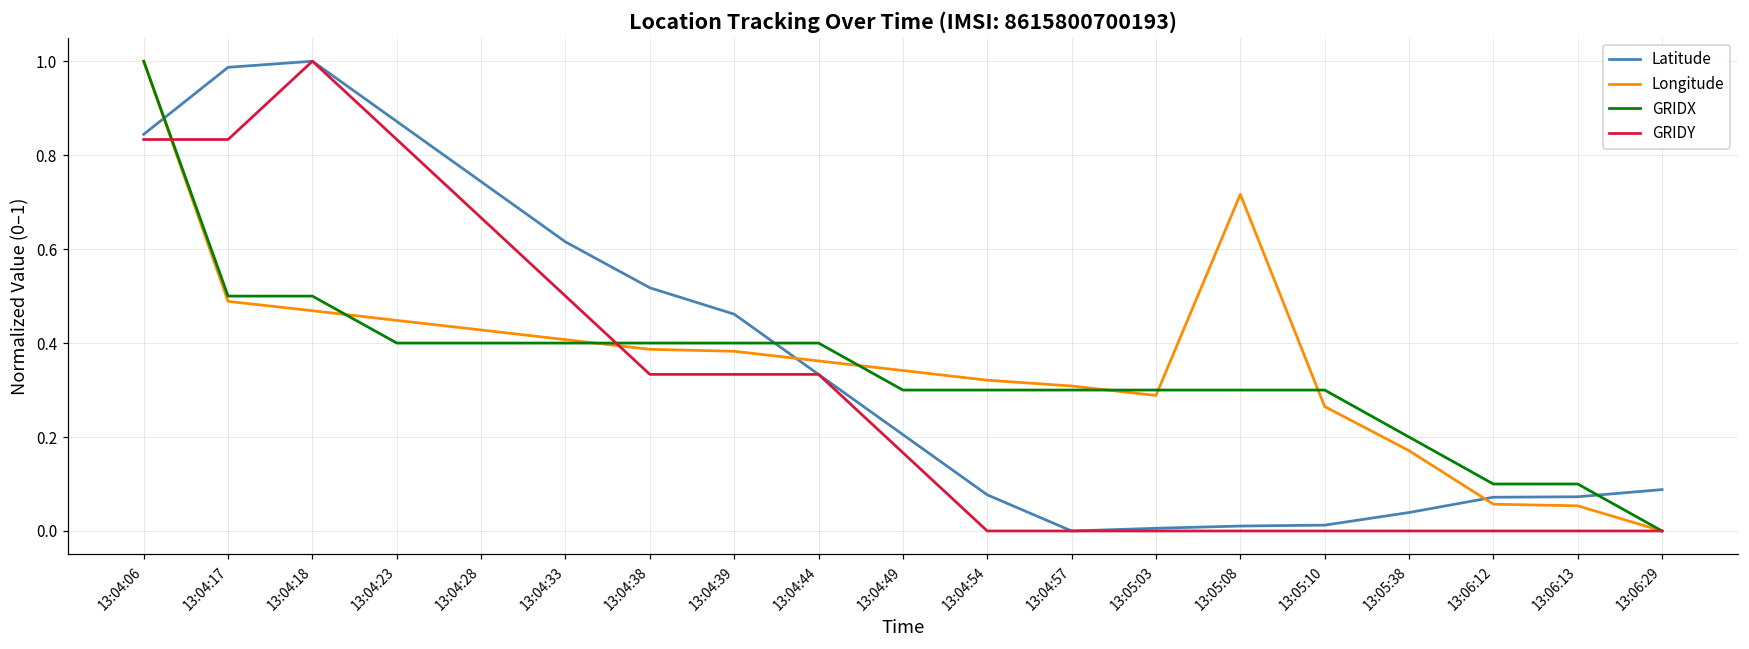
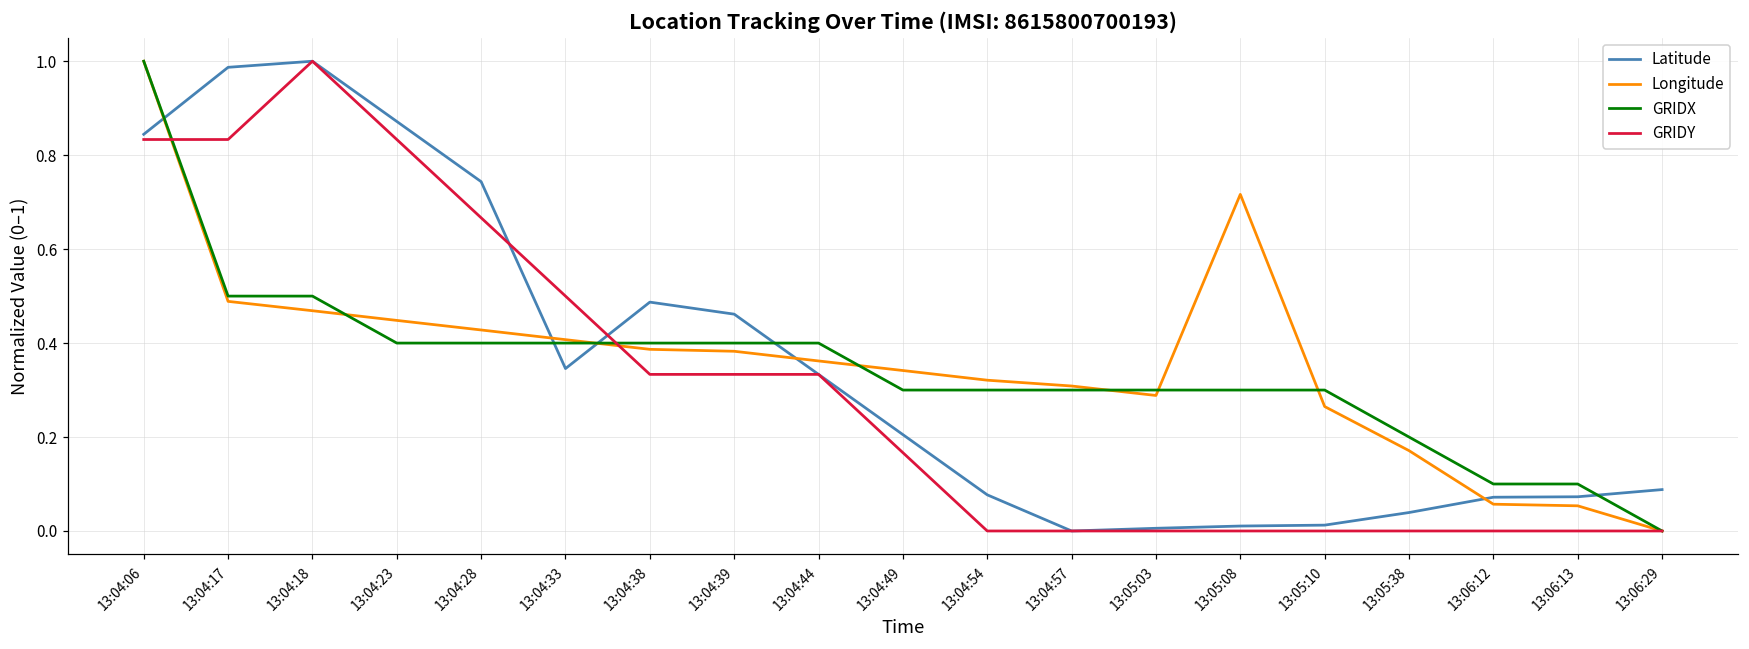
  {
    "Latitude": {
      "13:04:06": 0.84,
      "13:04:17": 0.99,
      "13:04:23": 0.87,
      "13:04:28": 0.74,
-     "13:04:33": 0.62,
-     "13:04:38": 0.52,
+     "13:04:33": 0.35,
+     "13:04:38": 0.49,
      "13:04:39": 0.46,
      "13:04:49": 0.21,
      "13:04:54": 0.08,
      "13:05:08": 0.01,
      "13:05:10": 0.01,
      "13:05:38": 0.04,
      "13:06:12": 0.07,
      "13:06:13": 0.07,
      "13:06:29": 0.09
    },
    "Longitude": {
      "13:04:17": 0.49,
      "13:04:18": 0.47,
      "13:04:23": 0.45,
      "13:04:28": 0.43,
      "13:04:33": 0.41,
      "13:04:38": 0.39,
      "13:04:39": 0.38,
      "13:04:44": 0.36,
      "13:04:49": 0.34,
      "13:04:54": 0.32,
      "13:04:57": 0.31,
      "13:05:03": 0.29,
      "13:05:08": 0.72,
      "13:05:10": 0.26,
      "13:05:38": 0.17,
      "13:06:12": 0.06,
      "13:06:13": 0.05
    },
    "GRIDX": {
      "13:04:17": 0.50,
      "13:04:18": 0.50,
      "13:04:23": 0.40,
      "13:04:28": 0.40,
      "13:04:33": 0.40,
      "13:04:38": 0.40,
      "13:04:39": 0.40,
      "13:04:44": 0.40,
      "13:04:49": 0.30,
      "13:04:54": 0.30,
      "13:04:57": 0.30,
      "13:05:03": 0.30,
      "13:05:08": 0.30,
      "13:05:10": 0.30,
      "13:05:38": 0.20,
      "13:06:12": 0.10,
      "13:06:13": 0.10
    },
    "GRIDY": {
      "13:04:06": 0.83,
      "13:04:17": 0.83,
      "13:04:23": 0.83,
      "13:04:28": 0.67,
      "13:04:33": 0.50,
      "13:04:38": 0.33,
      "13:04:39": 0.33,
      "13:04:49": 0.17,
      "13:04:54": 0.00,
      "13:05:08": 0.00,
      "13:05:10": 0.00,
      "13:05:38": 0.00,
      "13:06:12": 0.00,
      "13:06:13": 0.00
    }
  }
